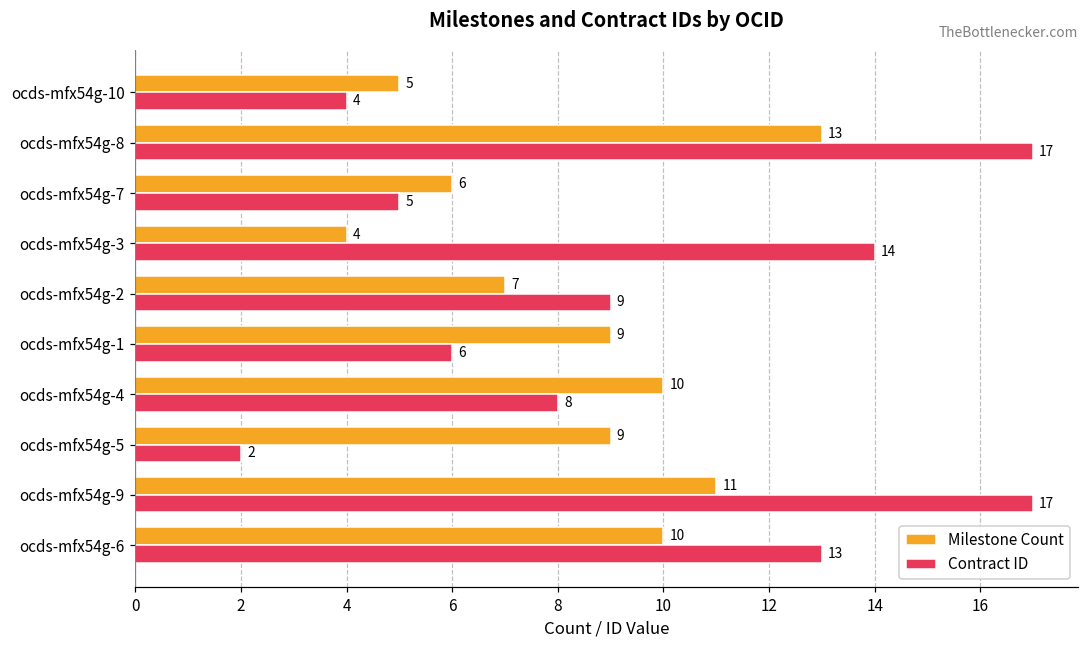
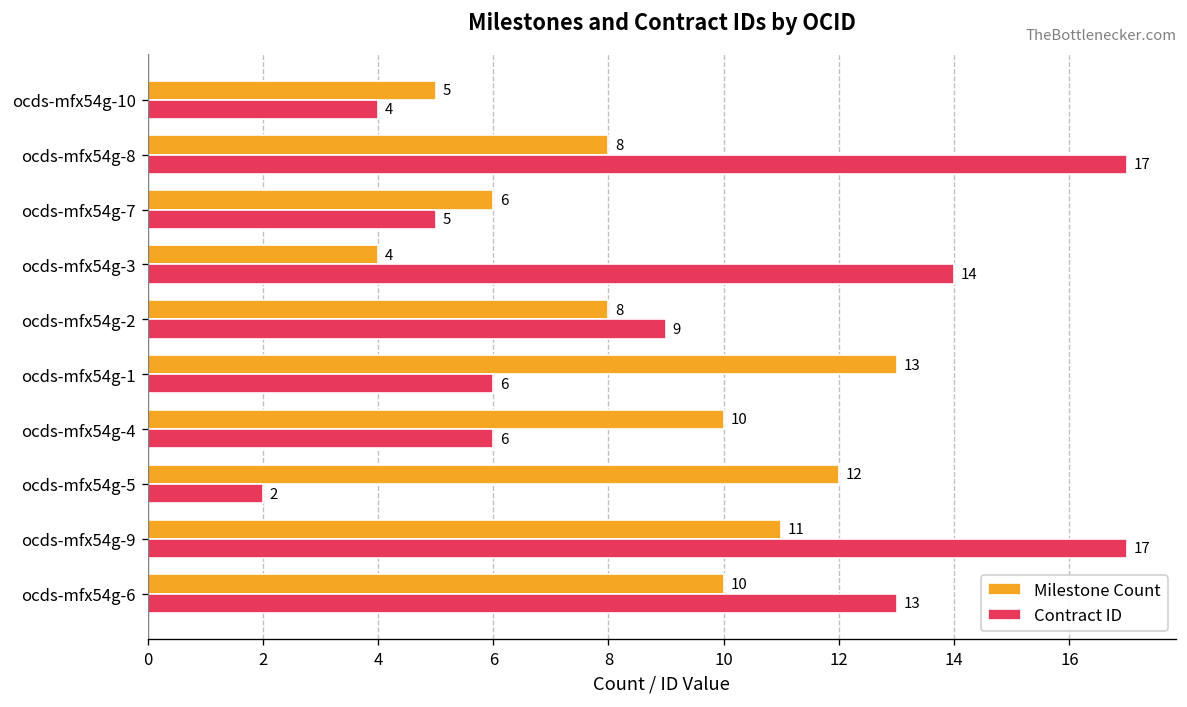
  {
    "Milestone Count": {
      "ocds-mfx54g-10": 5,
-     "ocds-mfx54g-8": 13,
+     "ocds-mfx54g-8": 8,
      "ocds-mfx54g-7": 6,
      "ocds-mfx54g-3": 4,
-     "ocds-mfx54g-2": 7,
-     "ocds-mfx54g-1": 9,
+     "ocds-mfx54g-2": 8,
+     "ocds-mfx54g-1": 13,
      "ocds-mfx54g-4": 10,
-     "ocds-mfx54g-5": 9,
+     "ocds-mfx54g-5": 12,
      "ocds-mfx54g-9": 11,
      "ocds-mfx54g-6": 10
    },
    "Contract ID": {
      "ocds-mfx54g-10": 4,
      "ocds-mfx54g-8": 17,
      "ocds-mfx54g-7": 5,
      "ocds-mfx54g-3": 14,
      "ocds-mfx54g-2": 9,
      "ocds-mfx54g-1": 6,
-     "ocds-mfx54g-4": 8,
+     "ocds-mfx54g-4": 6,
      "ocds-mfx54g-5": 2,
      "ocds-mfx54g-9": 17,
      "ocds-mfx54g-6": 13
    }
  }
